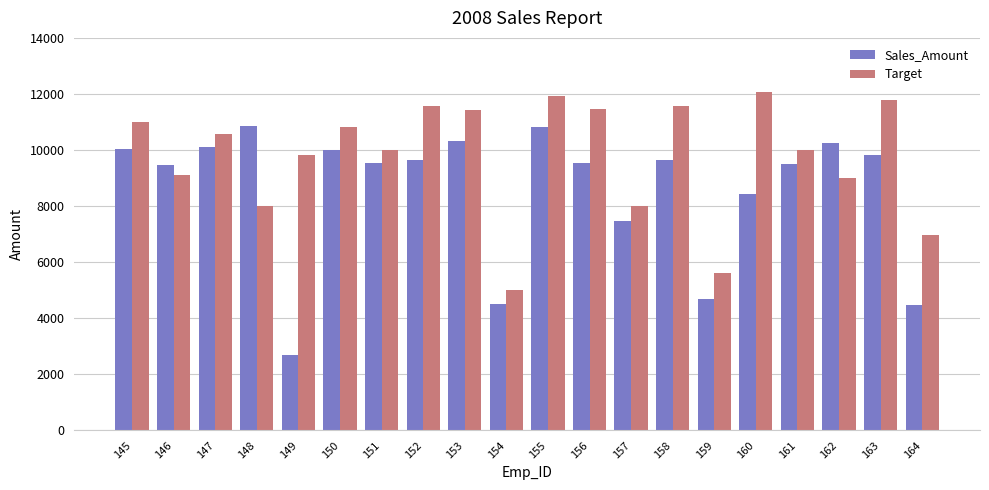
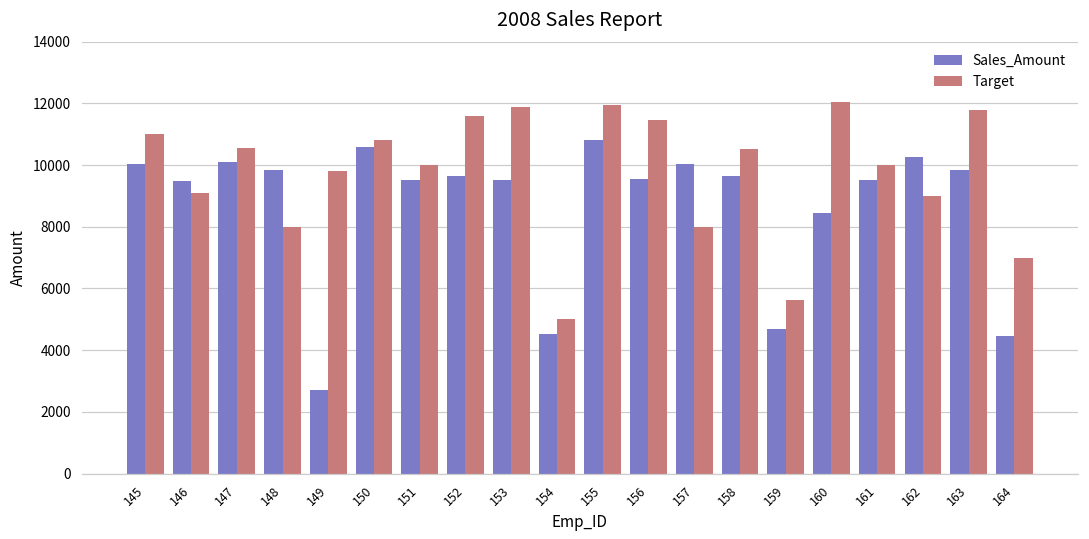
  {
    "Sales_Amount": {
      "145": 10000,
      "146": 9500,
      "147": 10100,
-     "148": 10900,
+     "148": 9800,
      "149": 2700,
-     "150": 10000,
+     "150": 10600,
      "151": 9500,
      "152": 9700,
-     "153": 10300,
+     "153": 9500,
      "154": 4500,
      "155": 10800,
      "156": 9600,
-     "157": 7500,
+     "157": 10000,
      "158": 9600,
      "159": 4700,
      "160": 8400,
      "161": 9500,
      "162": 10300,
      "163": 9800,
      "164": 4500
    },
    "Target": {
      "145": 11000,
      "146": 9100,
      "147": 10600,
      "148": 8000,
      "149": 9800,
      "150": 10800,
      "151": 10000,
      "152": 11600,
-     "153": 11400,
+     "153": 11900,
      "154": 5000,
      "155": 11900,
      "156": 11500,
      "157": 8000,
-     "158": 11600,
+     "158": 10500,
      "159": 5600,
      "160": 12100,
      "161": 10000,
      "162": 9000,
      "163": 11800,
      "164": 7000
    }
  }
